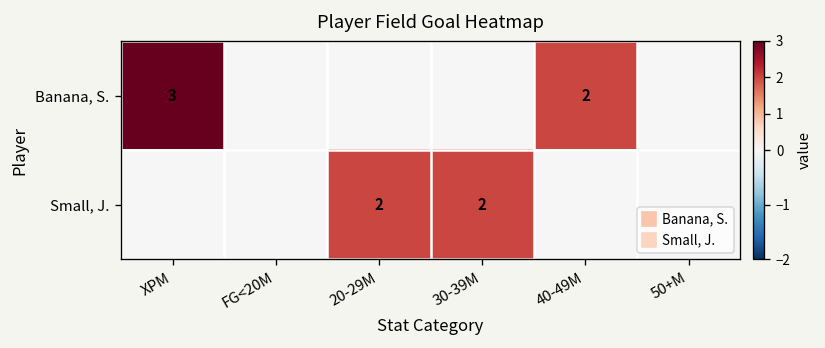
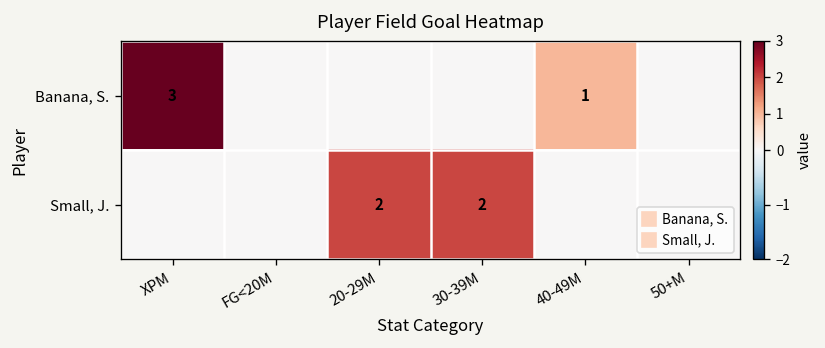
  {
    "Banana, S.": {
      "XPM": 3,
-     "40-49M": 2
+     "40-49M": 1
    },
    "Small, J.": {
      "20-29M": 2,
      "30-39M": 2
    }
  }
